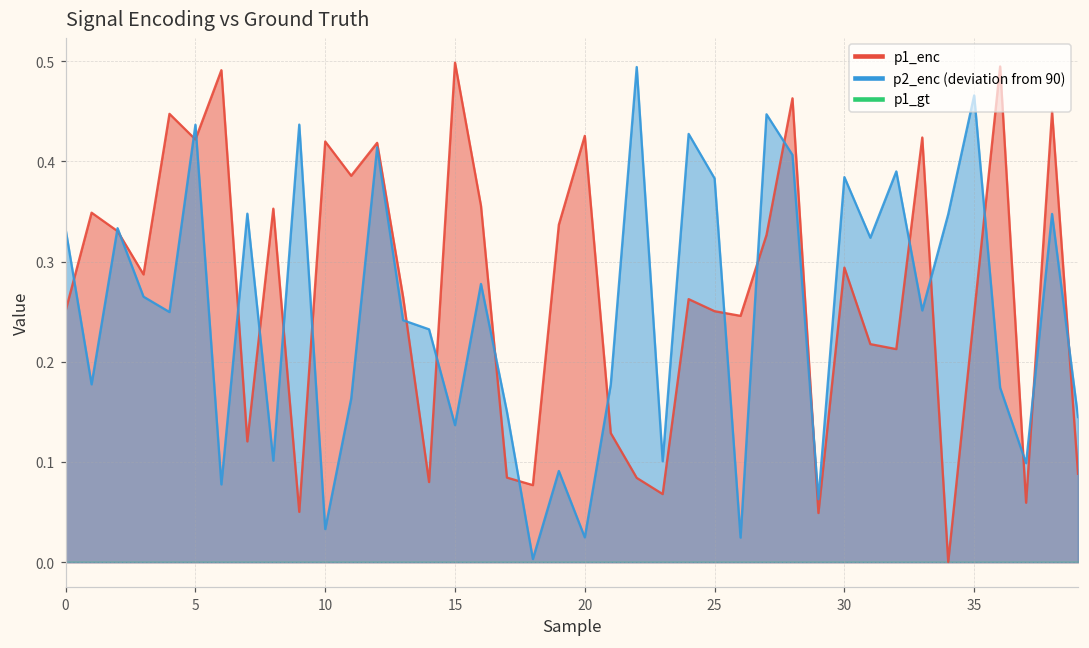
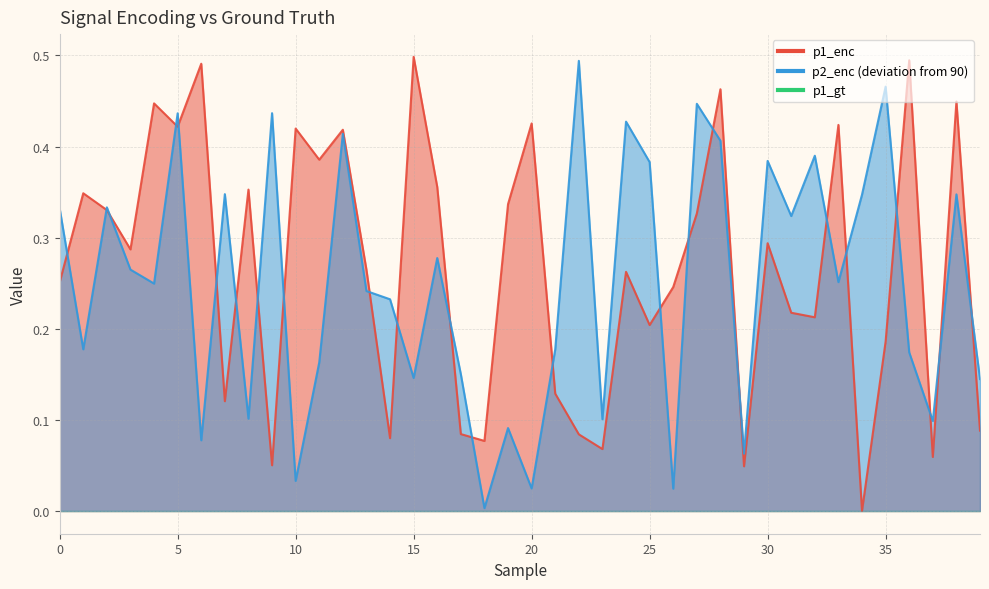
  {
    "p1_enc": {
      "0": 0.25,
      "5": 0.42,
      "10": 0.42,
      "15": 0.50,
      "20": 0.43,
-     "25": 0.25,
+     "25": 0.20,
      "30": 0.29,
-     "35": 0.25
+     "35": 0.19
    },
    "p2_enc (deviation from 90)": {
      "0": 0.33,
      "5": 0.44,
      "10": 0.03,
-     "15": 0.14,
+     "15": 0.15,
      "20": 0.02,
      "25": 0.38,
      "30": 0.38
    },
    "p1_gt": {
      "0": 0.00,
      "5": 0.00,
      "10": 0.00,
      "15": 0.00,
      "20": 0.00,
      "25": 0.00,
      "30": 0.00,
      "35": 0.00
    }
  }
